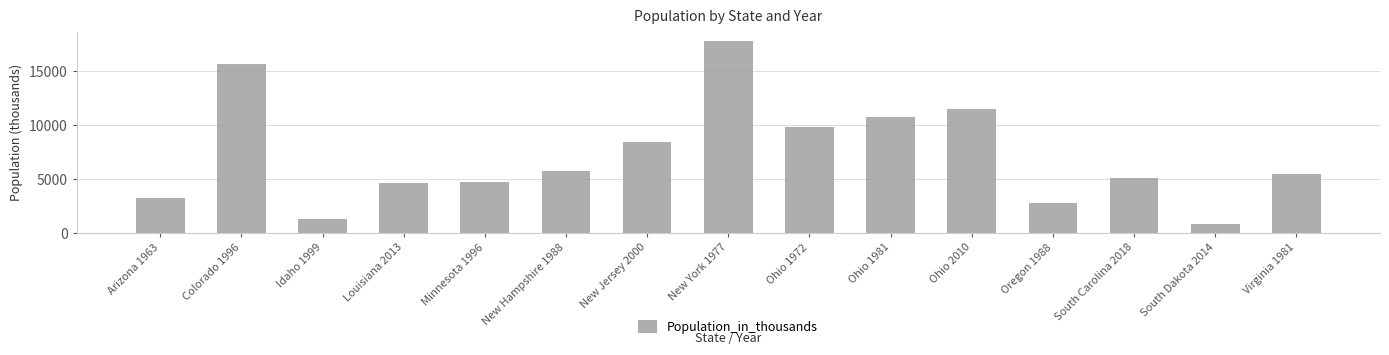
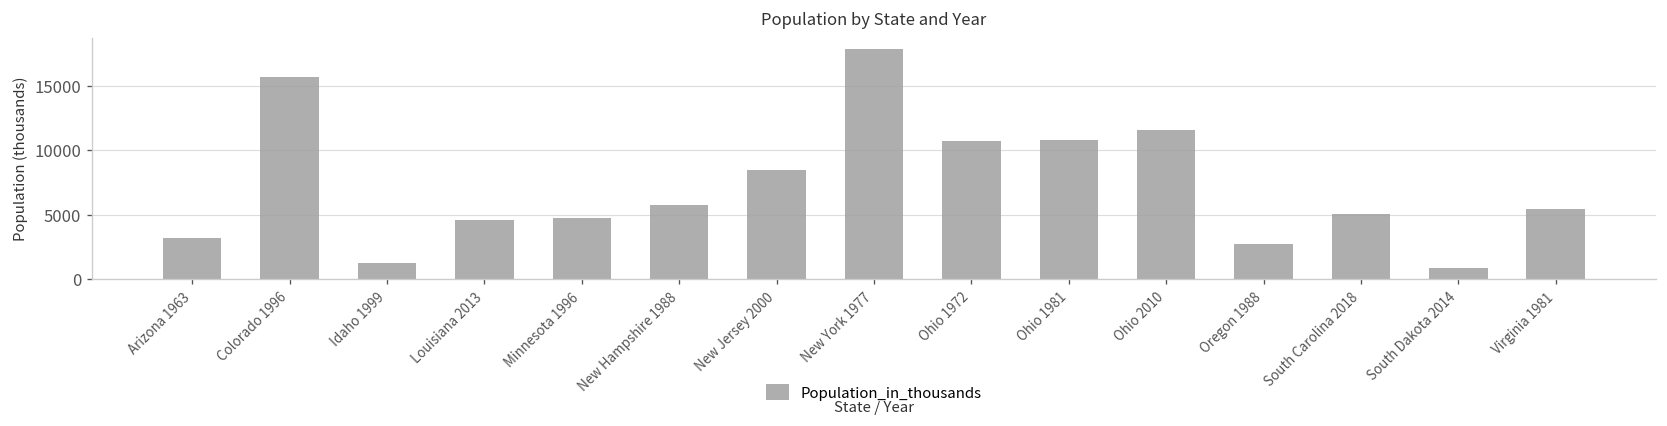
  {
    "Arizona 1963": 3200,
    "Colorado 1996": 15700,
    "Idaho 1999": 1300,
    "Louisiana 2013": 4600,
    "Minnesota 1996": 4700,
    "New Hampshire 1988": 5700,
    "New Jersey 2000": 8400,
    "New York 1977": 17800,
-   "Ohio 1972": 9800,
+   "Ohio 1972": 10700,
    "Ohio 1981": 10800,
    "Ohio 2010": 11500,
    "Oregon 1988": 2700,
    "South Carolina 2018": 5100,
    "South Dakota 2014": 800,
    "Virginia 1981": 5400
  }
